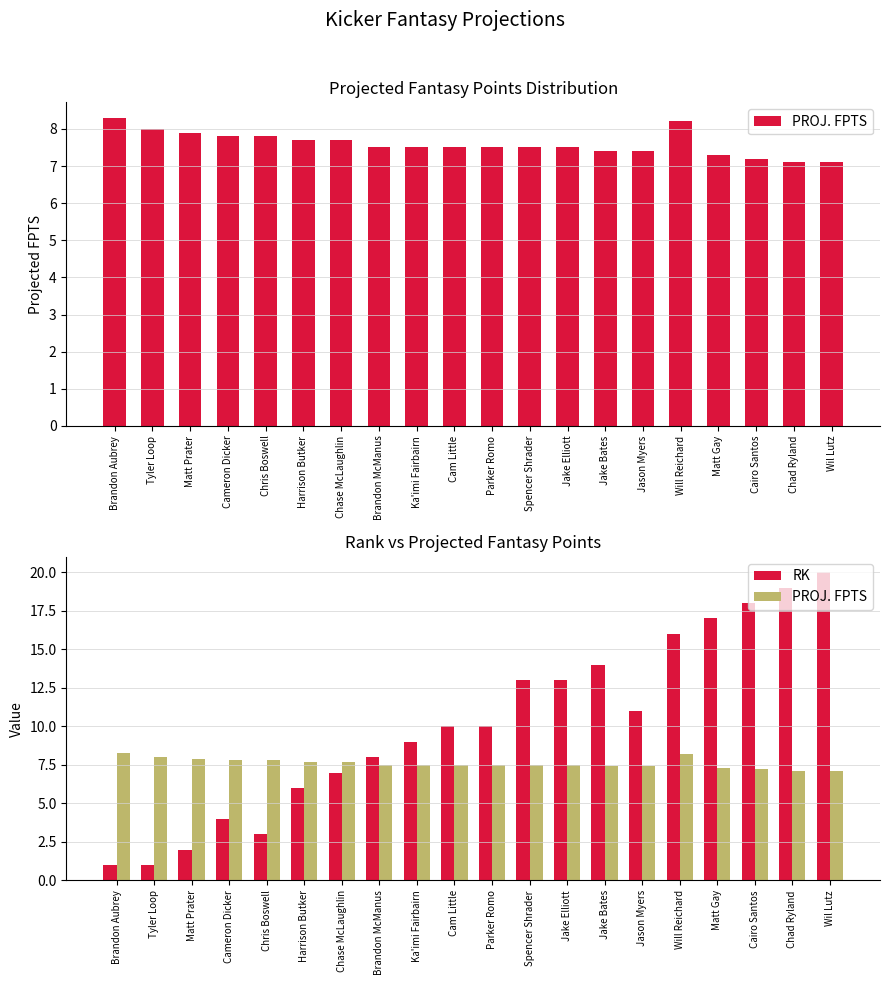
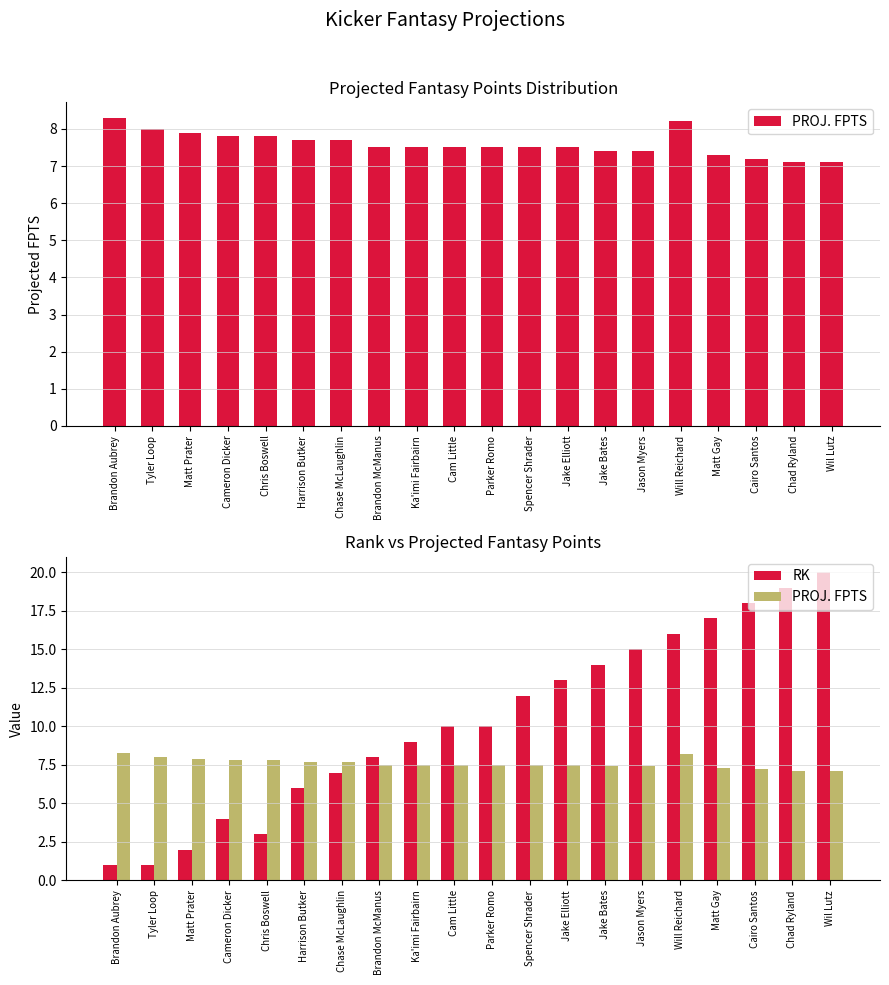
  {
    "Projected Fantasy Points Distribution": {
      "Brandon Aubrey": 8.3,
      "Tyler Loop": 8.0,
      "Matt Prater": 7.9,
      "Cameron Dicker": 7.8,
      "Chris Boswell": 7.8,
      "Harrison Butker": 7.7,
      "Chase McLaughlin": 7.7,
      "Brandon McManus": 7.5,
      "Ka'imi Fairbairn": 7.5,
      "Cam Little": 7.5,
      "Parker Romo": 7.5,
      "Spencer Shrader": 7.5,
      "Jake Elliott": 7.5,
      "Jake Bates": 7.4,
      "Jason Myers": 7.4,
      "Will Reichard": 8.2,
      "Matt Gay": 7.3,
      "Cairo Santos": 7.2,
      "Chad Ryland": 7.1,
      "Wil Lutz": 7.1
    },
    "Rank vs Projected Fantasy Points": {
      "RK": {
        "Brandon Aubrey": 1,
        "Tyler Loop": 1,
        "Matt Prater": 2,
        "Cameron Dicker": 4,
        "Chris Boswell": 3,
        "Harrison Butker": 6,
        "Chase McLaughlin": 7,
        "Brandon McManus": 8,
        "Ka'imi Fairbairn": 9,
        "Cam Little": 10,
        "Parker Romo": 10,
-       "Spencer Shrader": 13,
+       "Spencer Shrader": 12,
        "Jake Elliott": 13,
        "Jake Bates": 14,
-       "Jason Myers": 11,
+       "Jason Myers": 15,
        "Will Reichard": 16,
        "Matt Gay": 17
      },
      "PROJ. FPTS": {
        "Brandon Aubrey": 8.3,
        "Tyler Loop": 8,
        "Matt Prater": 8,
        "Cameron Dicker": 7.8,
        "Chris Boswell": 7.8,
        "Harrison Butker": 7.7,
        "Chase McLaughlin": 7.7,
        "Brandon McManus": 7.5,
        "Ka'imi Fairbairn": 7.5,
        "Cam Little": 7.5,
        "Parker Romo": 7.5,
        "Spencer Shrader": 7.5,
        "Jake Elliott": 7.5,
        "Jake Bates": 7.4,
        "Jason Myers": 7.4,
        "Will Reichard": 8.2,
        "Matt Gay": 7.3,
        "Cairo Santos": 7.2,
        "Chad Ryland": 7,
        "Wil Lutz": 7
      }
    }
  }
